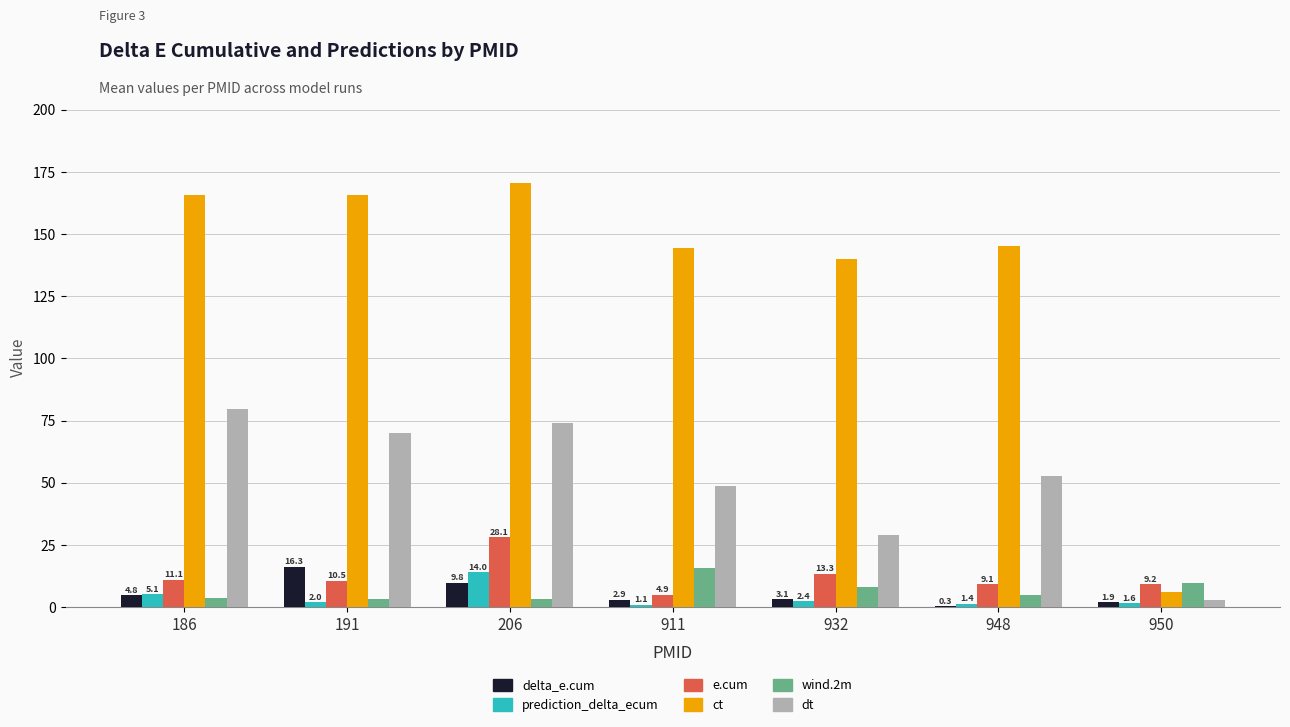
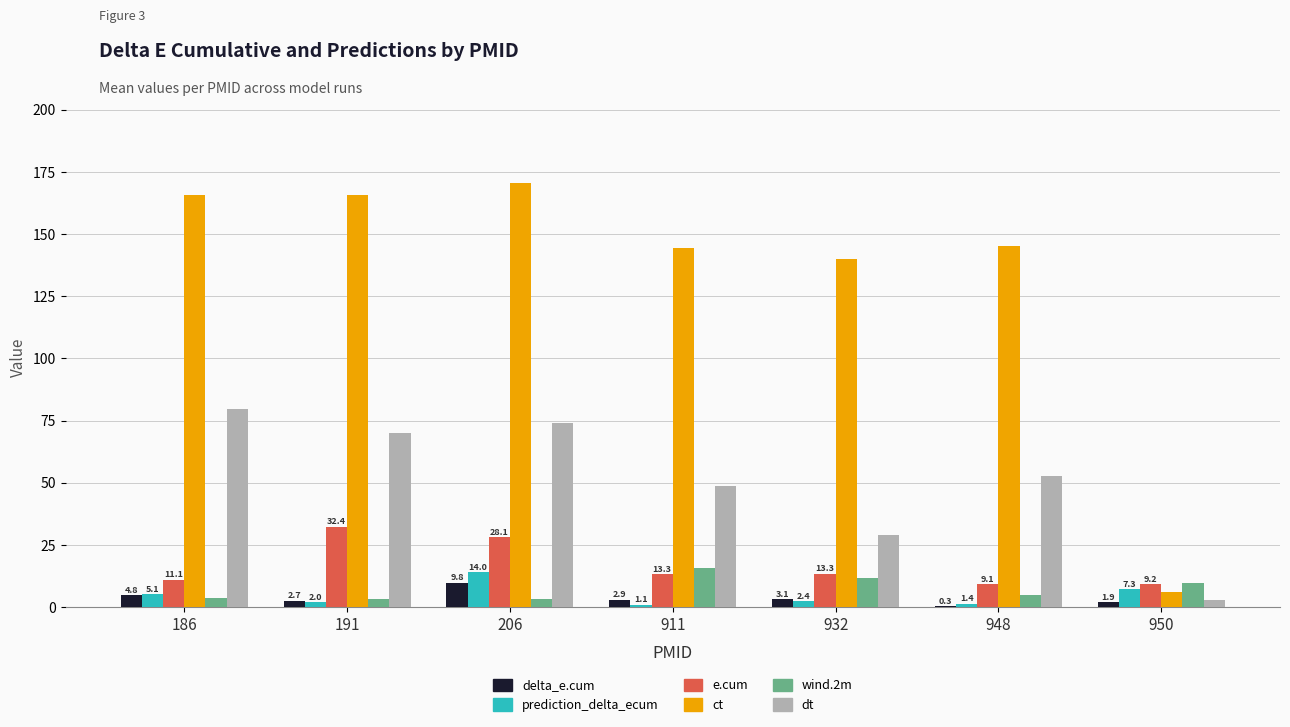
  {
    "delta_e.cum": {
      "186": 4.8,
-     "191": 16.3,
+     "191": 2.7,
      "206": 9.8,
      "911": 2.9,
      "932": 3.1,
      "948": 0.3,
      "950": 1.9
    },
    "prediction_delta_ecum": {
      "186": 5.1,
      "191": 2.0,
      "206": 14.0,
      "911": 1.1,
      "932": 2.4,
      "948": 1.4,
-     "950": 1.6
+     "950": 7.3
    },
    "e.cum": {
      "186": 11.1,
-     "191": 10.5,
+     "191": 32.4,
      "206": 28.1,
-     "911": 4.9,
+     "911": 13.3,
      "932": 13.3,
      "948": 9.1,
      "950": 9.2
    },
    "ct": {
      "186": 166,
      "191": 166,
      "206": 171,
      "911": 144,
      "932": 140,
      "948": 145,
      "950": 6
    },
    "wind.2m": {
      "186": 4,
      "191": 3,
      "206": 3,
      "911": 16,
-     "932": 8,
+     "932": 12,
      "948": 5,
      "950": 10
    },
    "dt": {
      "186": 80,
      "191": 70,
      "206": 74,
      "911": 49,
      "932": 29,
      "948": 53,
      "950": 3
    }
  }
